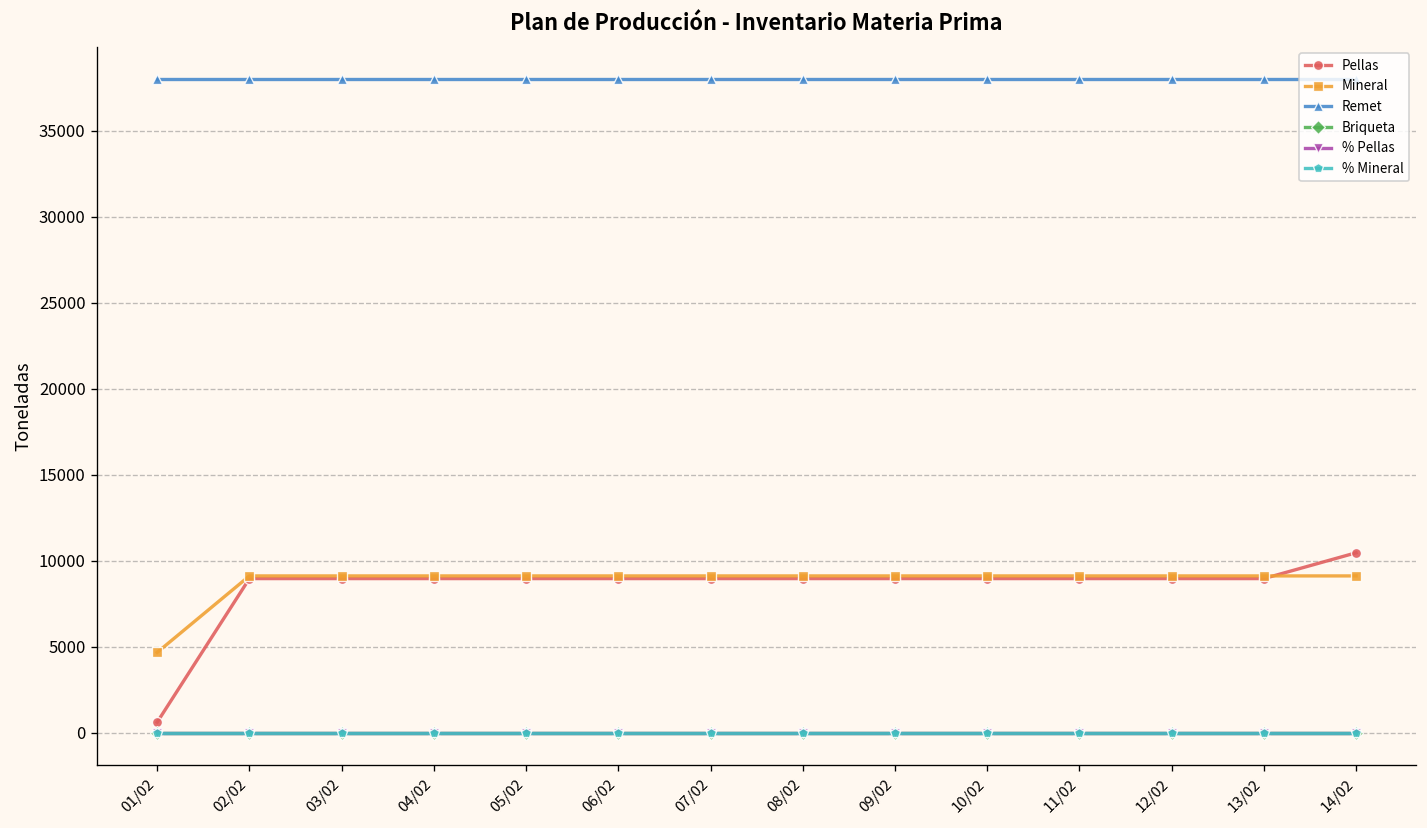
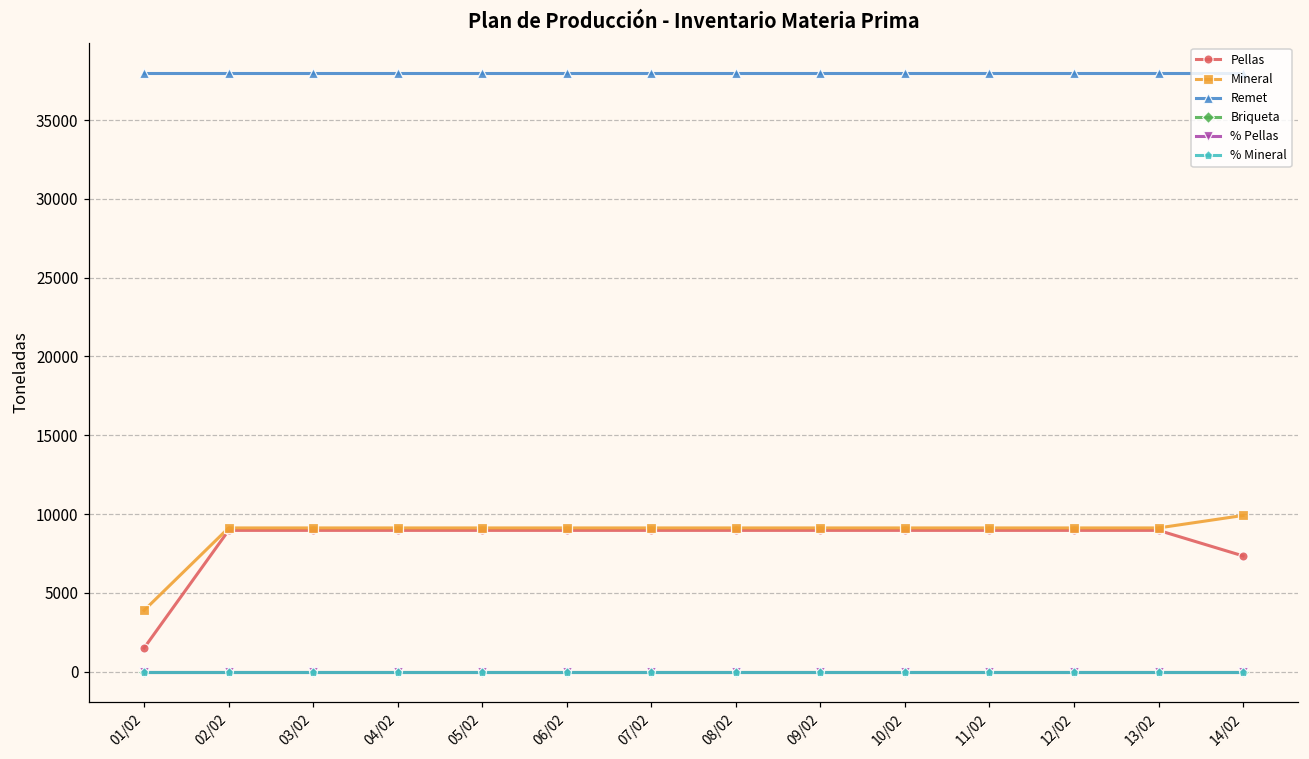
  {
    "Pellas": {
-     "01/02": 600,
-     "14/02": 10500
+     "01/02": 1500,
+     "14/02": 7300
    },
    "Mineral": {
-     "01/02": 4700,
-     "14/02": 9100
+     "01/02": 3900,
+     "14/02": 9900
    }
  }
